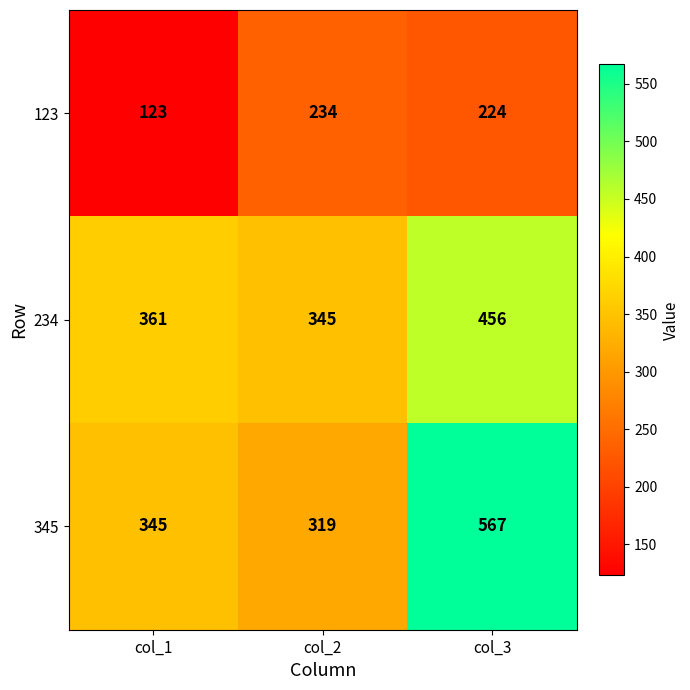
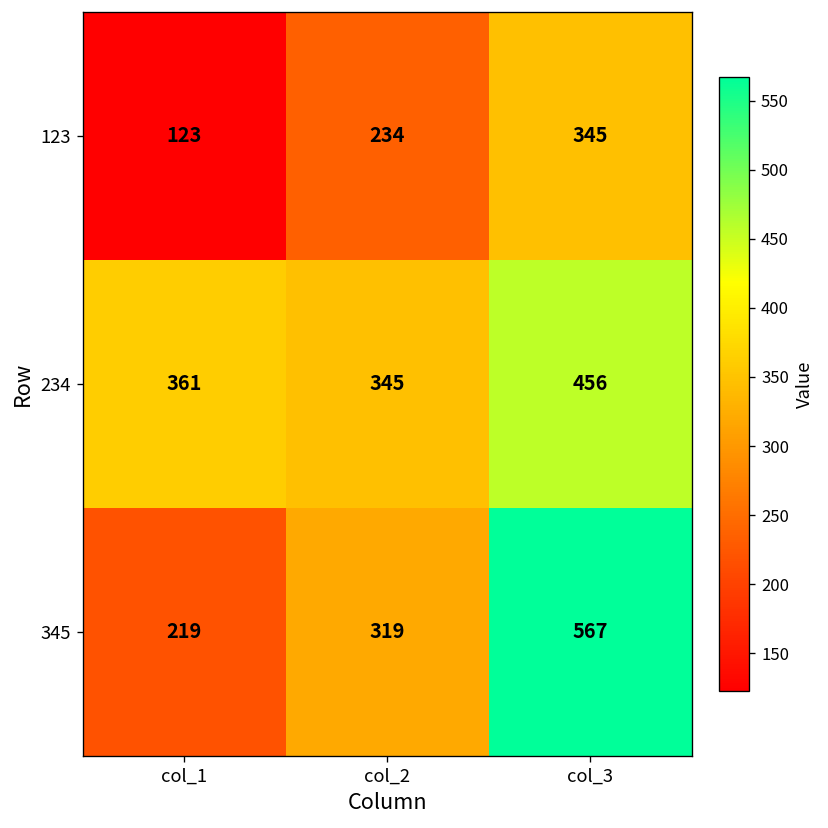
  {
    "123": {
      "col_1": 123,
      "col_2": 234,
-     "col_3": 224
+     "col_3": 345
    },
    "234": {
      "col_1": 361,
      "col_2": 345,
      "col_3": 456
    },
    "345": {
-     "col_1": 345,
+     "col_1": 219,
      "col_2": 319,
      "col_3": 567
    }
  }
